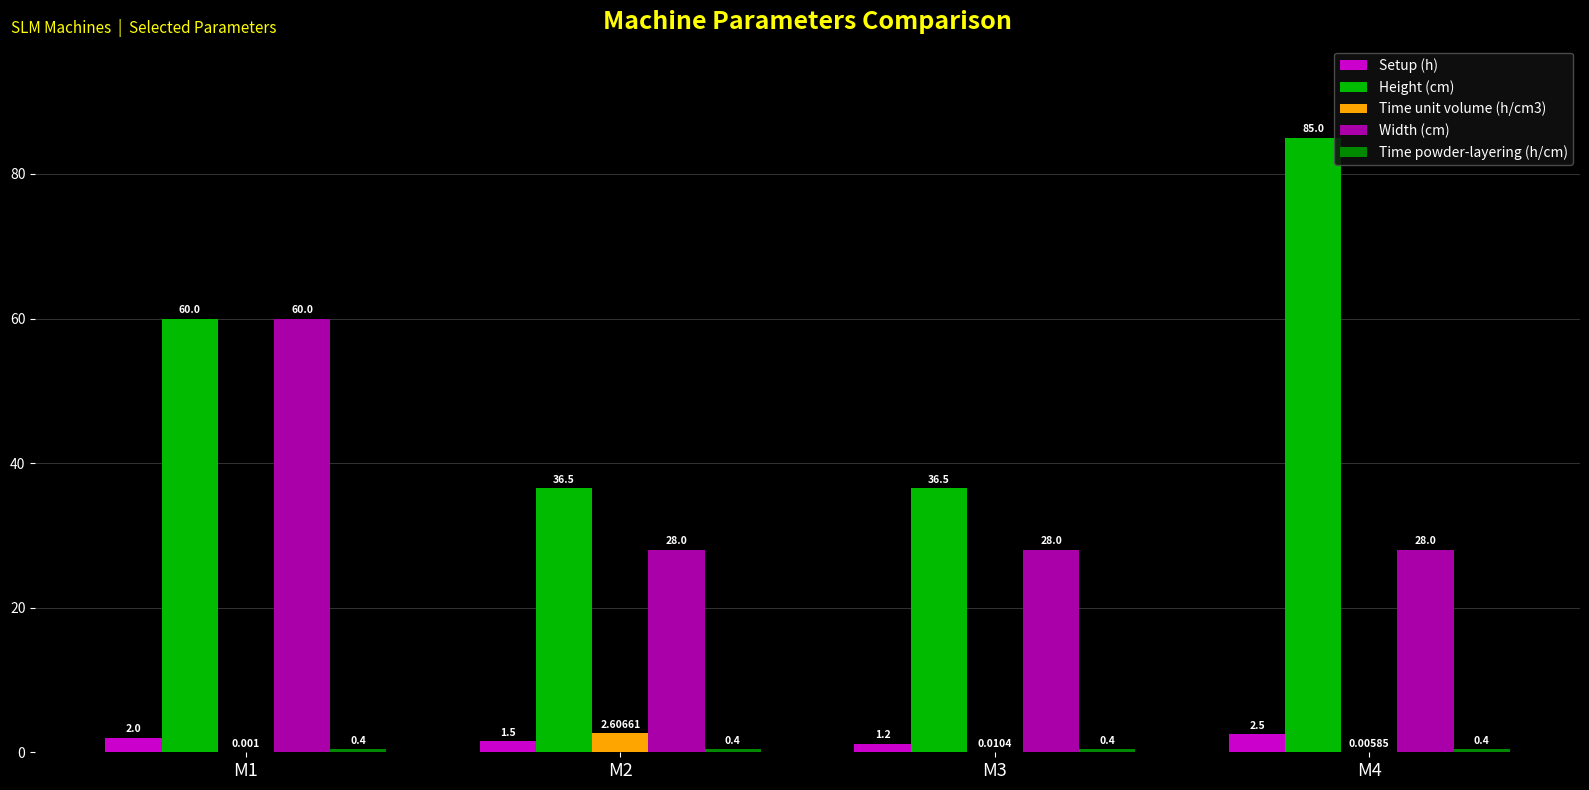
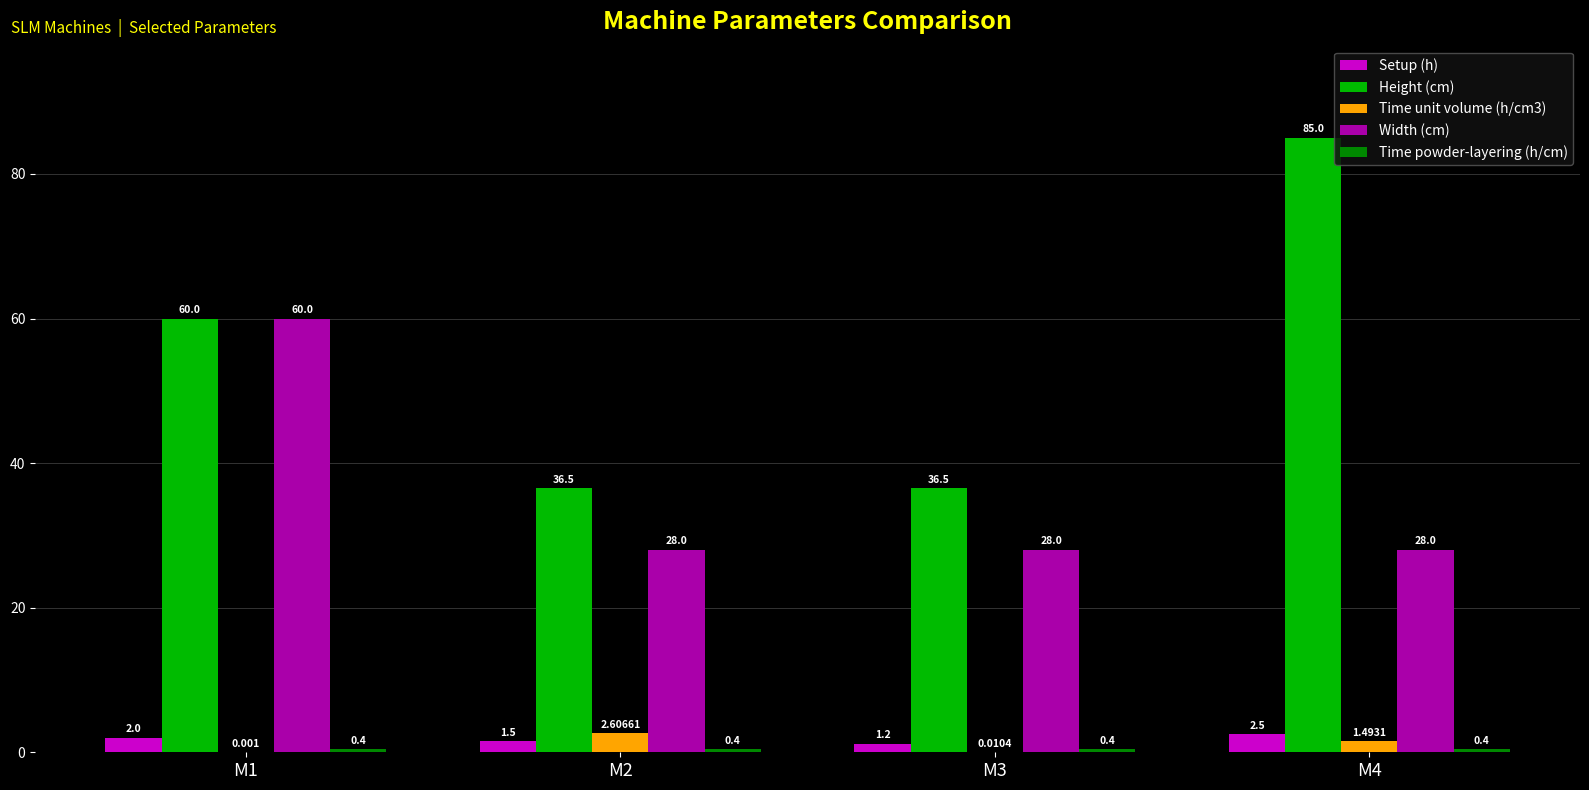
  {
    "Time unit volume (h/cm3)": {
      "M1": 0.001,
      "M2": 2.60661,
      "M3": 0.0104,
-     "M4": 0.00585
+     "M4": 1.4931
    }
  }
